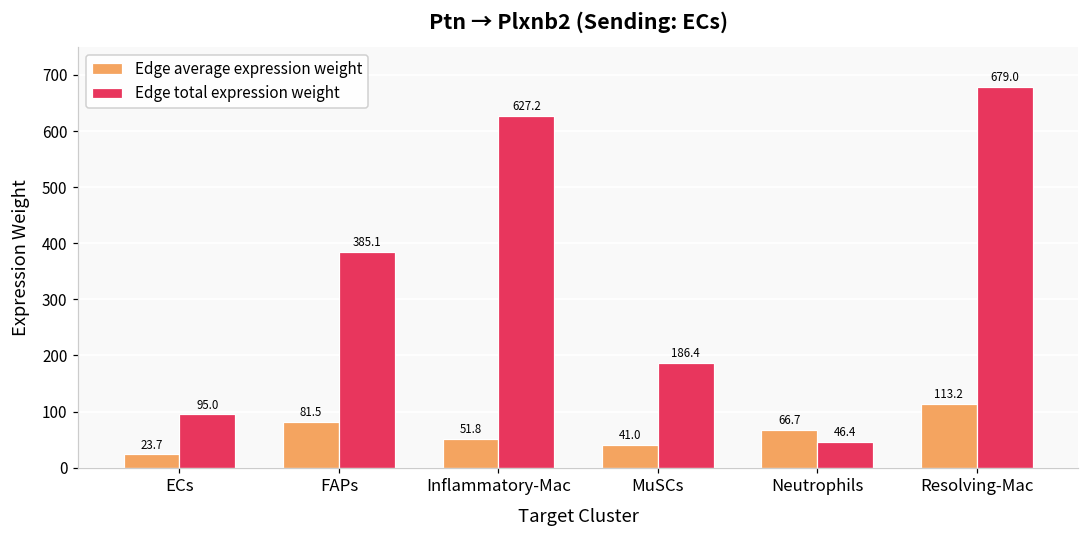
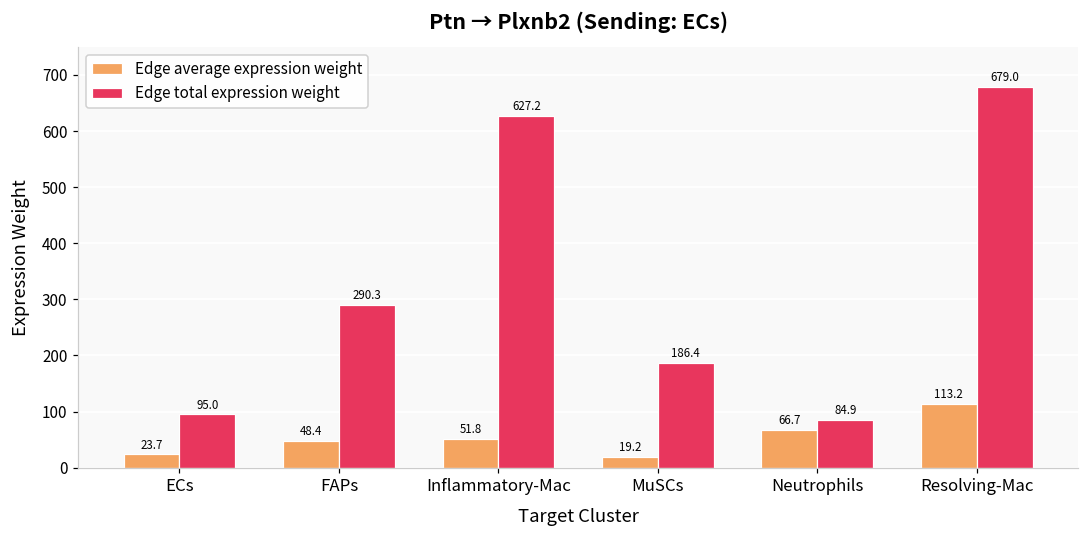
  {
    "Edge average expression weight": {
      "ECs": 23.7,
-     "FAPs": 81.5,
+     "FAPs": 48.4,
      "Inflammatory-Mac": 51.8,
-     "MuSCs": 41.0,
+     "MuSCs": 19.2,
      "Neutrophils": 66.7,
      "Resolving-Mac": 113.2
    },
    "Edge total expression weight": {
      "ECs": 95.0,
-     "FAPs": 385.1,
+     "FAPs": 290.3,
      "Inflammatory-Mac": 627.2,
      "MuSCs": 186.4,
-     "Neutrophils": 46.4,
+     "Neutrophils": 84.9,
      "Resolving-Mac": 679.0
    }
  }
